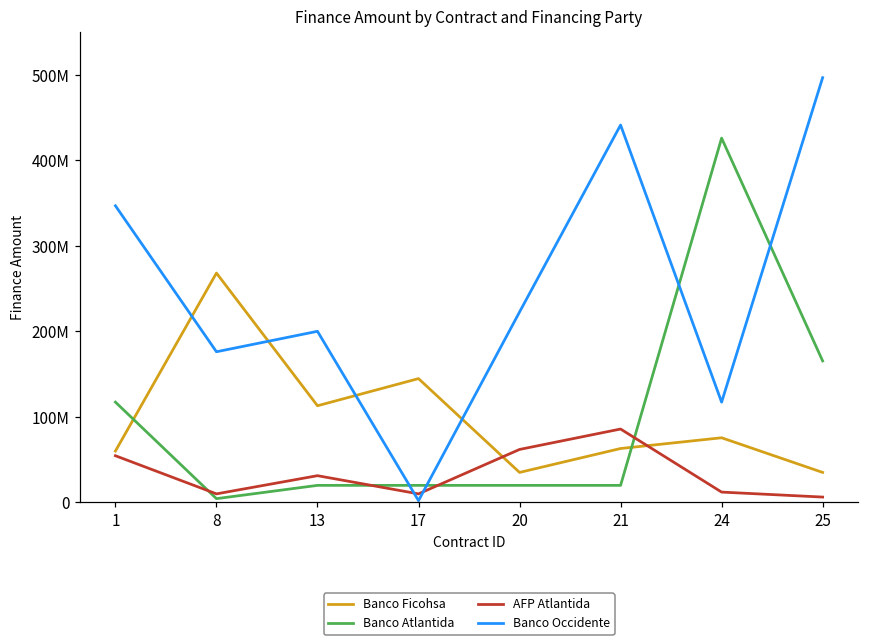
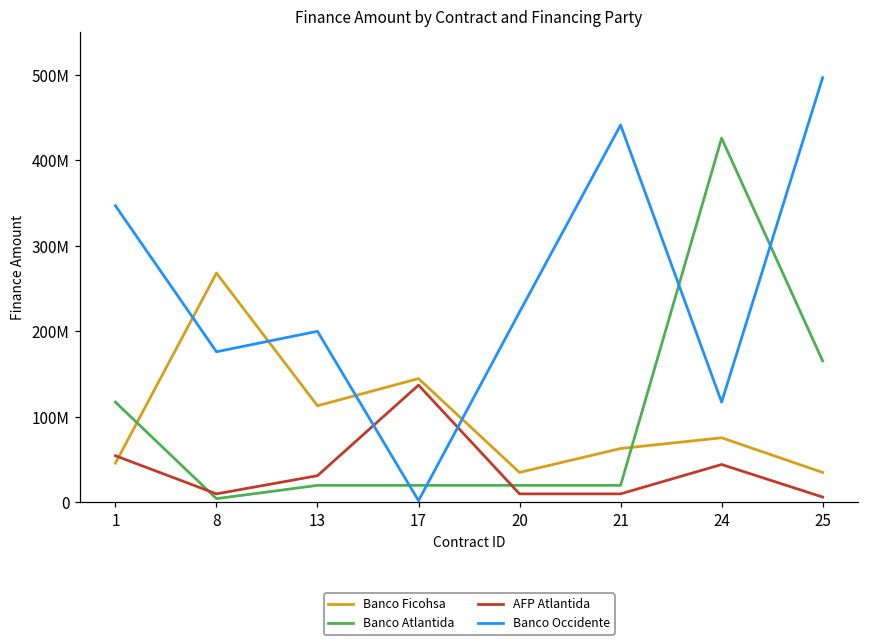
  {
    "Banco Ficohsa": {
-     "1": 60000000,
+     "1": 50000000,
      "8": 270000000,
      "13": 110000000,
      "17": 140000000,
      "20": 40000000,
      "21": 60000000,
      "24": 80000000,
      "25": 40000000
    },
    "Banco Atlantida": {
      "1": 120000000,
      "8": 0,
      "13": 20000000,
      "17": 20000000,
      "20": 20000000,
      "21": 20000000,
      "24": 430000000,
      "25": 170000000
    },
    "AFP Atlantida": {
      "1": 50000000,
      "8": 10000000,
      "13": 30000000,
-     "17": 10000000,
-     "20": 60000000,
-     "21": 90000000,
-     "24": 10000000,
+     "17": 140000000,
+     "20": 10000000,
+     "21": 10000000,
+     "24": 40000000,
      "25": 10000000
    },
    "Banco Occidente": {
      "1": 350000000,
      "8": 180000000,
      "13": 200000000,
      "17": 0,
      "20": 220000000,
      "21": 440000000,
      "24": 120000000,
      "25": 500000000
    }
  }
